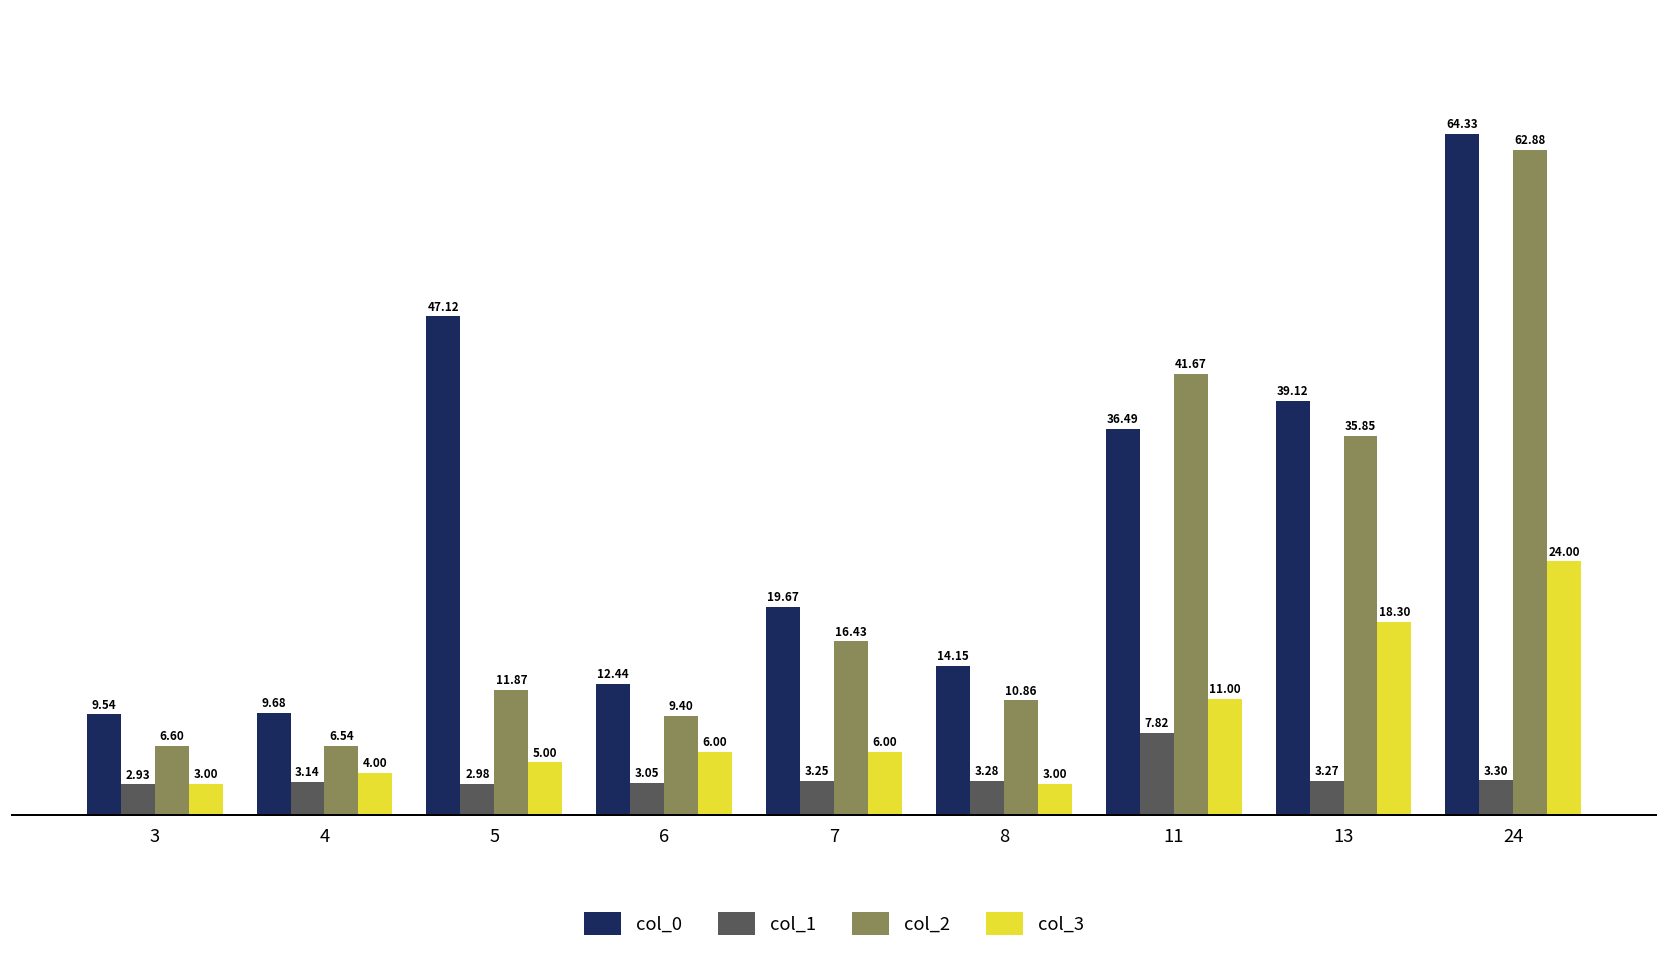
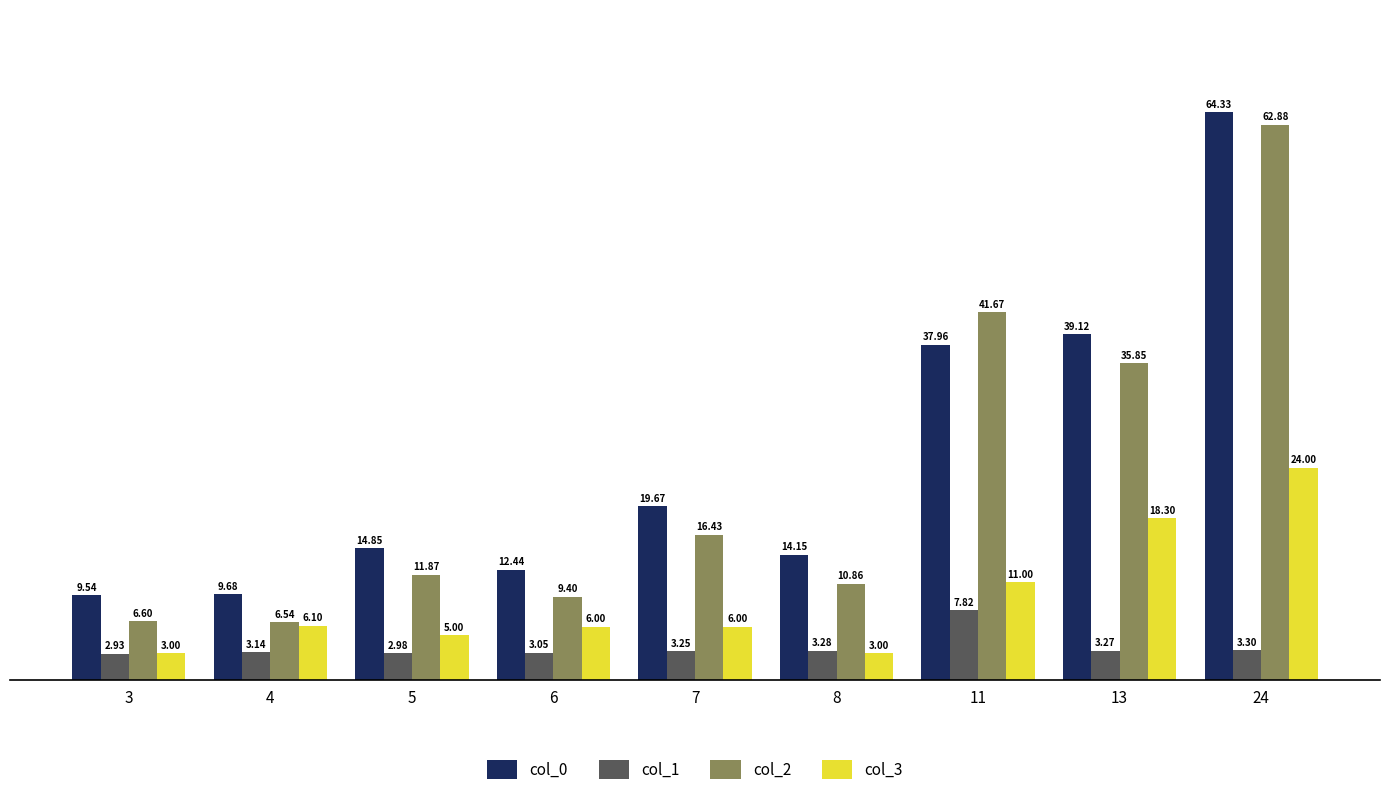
  {
    "col_0": {
      "3": 9.54,
      "4": 9.68,
-     "5": 47.12,
+     "5": 14.85,
      "6": 12.44,
      "7": 19.67,
      "8": 14.15,
-     "11": 36.49,
+     "11": 37.96,
      "13": 39.12,
      "24": 64.33
    },
    "col_1": {
      "3": 2.93,
      "4": 3.14,
      "5": 2.98,
      "6": 3.05,
      "7": 3.25,
      "8": 3.28,
      "11": 7.82,
      "13": 3.27,
      "24": 3.30
    },
    "col_2": {
      "3": 6.60,
      "4": 6.54,
      "5": 11.87,
      "6": 9.40,
      "7": 16.43,
      "8": 10.86,
      "11": 41.67,
      "13": 35.85,
      "24": 62.88
    },
    "col_3": {
      "3": 3.00,
-     "4": 4.00,
+     "4": 6.10,
      "5": 5.00,
      "6": 6.00,
      "7": 6.00,
      "8": 3.00,
      "11": 11.00,
      "13": 18.30,
      "24": 24.00
    }
  }
